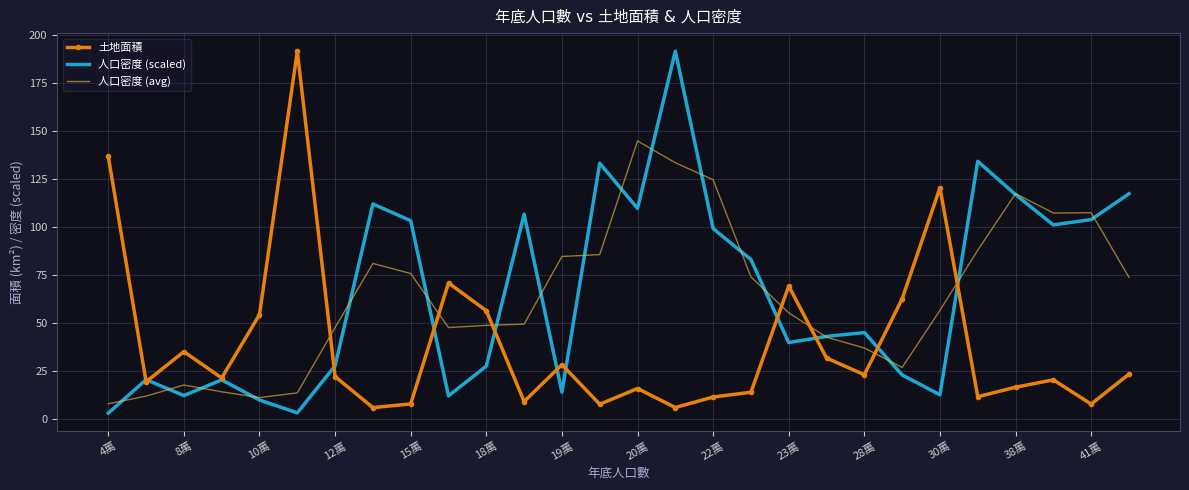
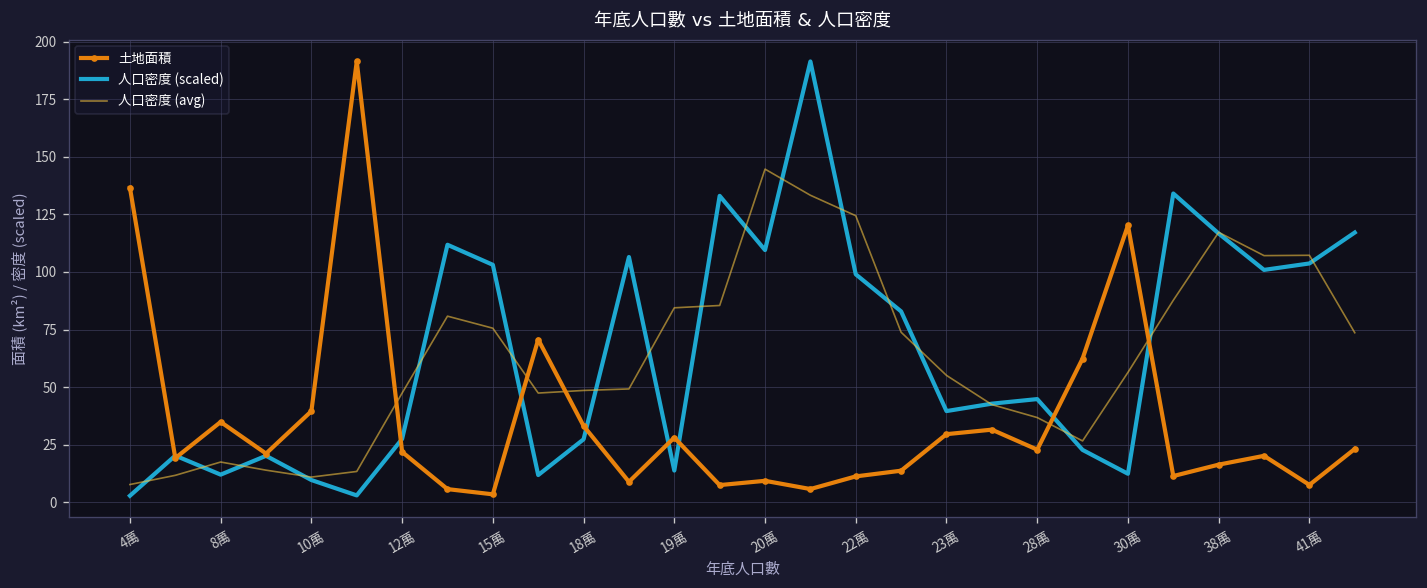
  {
    "土地面積": {
      "4萬": 137,
      "8萬": 35,
-     "10萬": 54,
+     "10萬": 40,
      "12萬": 22,
-     "15萬": 8,
-     "18萬": 56,
+     "15萬": 3,
+     "18萬": 33,
      "19萬": 28,
-     "20萬": 16,
+     "20萬": 9,
      "22萬": 11,
-     "23萬": 69,
+     "23萬": 30,
      "28萬": 23,
      "30萬": 120,
      "38萬": 16,
      "41萬": 8
    },
    "人口密度 (scaled)": {
      "4萬": 3,
      "8萬": 12,
      "12萬": 27,
      "15萬": 103,
      "18萬": 27,
      "19萬": 14,
      "20萬": 110,
      "22萬": 99,
      "23萬": 40,
      "28萬": 45,
      "30萬": 12,
      "41萬": 104
    },
    "人口密度 (avg)": {
      "4萬": 8,
      "8萬": 17,
      "12萬": 47,
      "15萬": 76,
      "18萬": 49,
      "19萬": 84,
      "20萬": 145,
      "22萬": 124,
      "23萬": 55,
      "28萬": 37,
      "30萬": 56,
      "41萬": 107
    }
  }
